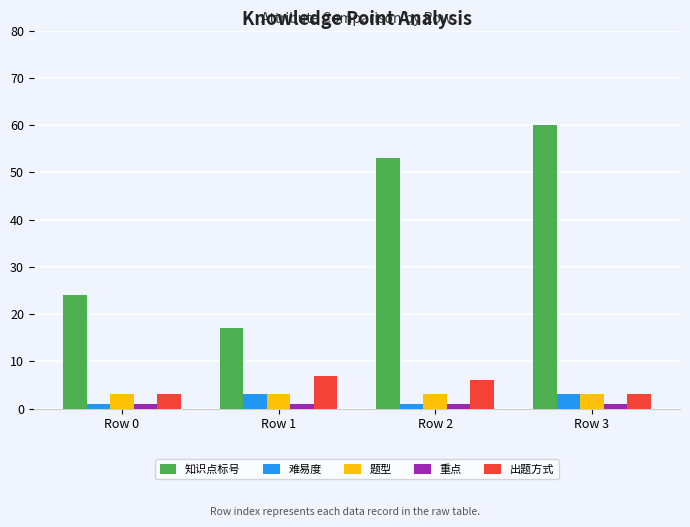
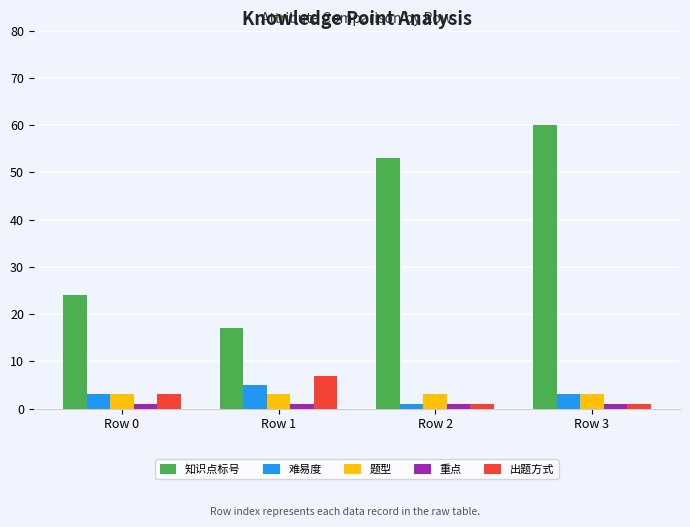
  {
    "知识点标号": {
      "Row 0": 24,
      "Row 1": 17,
      "Row 2": 53,
      "Row 3": 60
    },
    "难易度": {
-     "Row 0": 1,
-     "Row 1": 3,
+     "Row 0": 3,
+     "Row 1": 5,
      "Row 2": 1,
      "Row 3": 3
    },
    "题型": {
      "Row 0": 3,
      "Row 1": 3,
      "Row 2": 3,
      "Row 3": 3
    },
    "重点": {
      "Row 0": 1,
      "Row 1": 1,
      "Row 2": 1,
      "Row 3": 1
    },
    "出题方式": {
      "Row 0": 3,
      "Row 1": 7,
-     "Row 2": 6,
-     "Row 3": 3
+     "Row 2": 1,
+     "Row 3": 1
    }
  }
